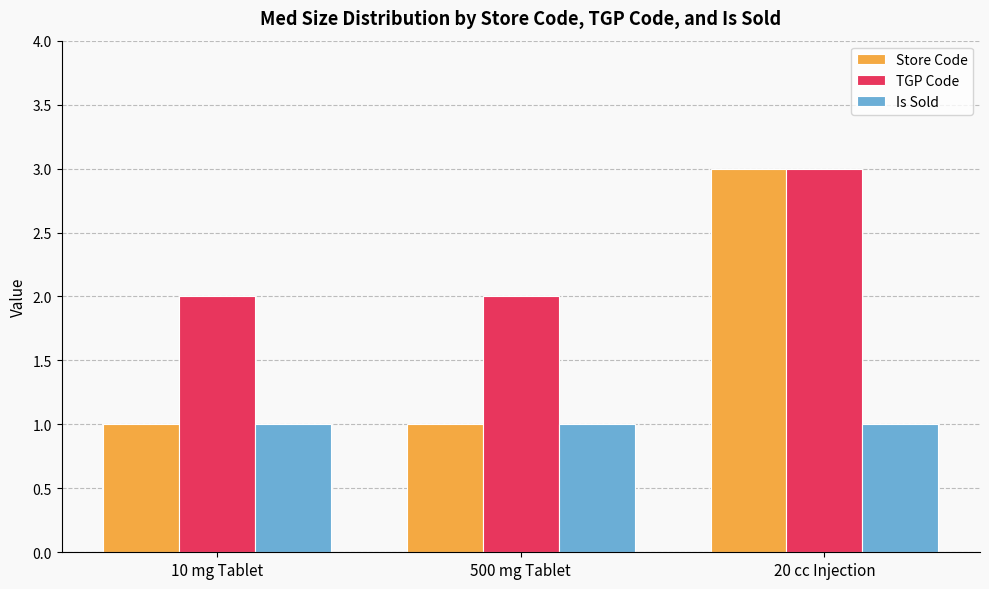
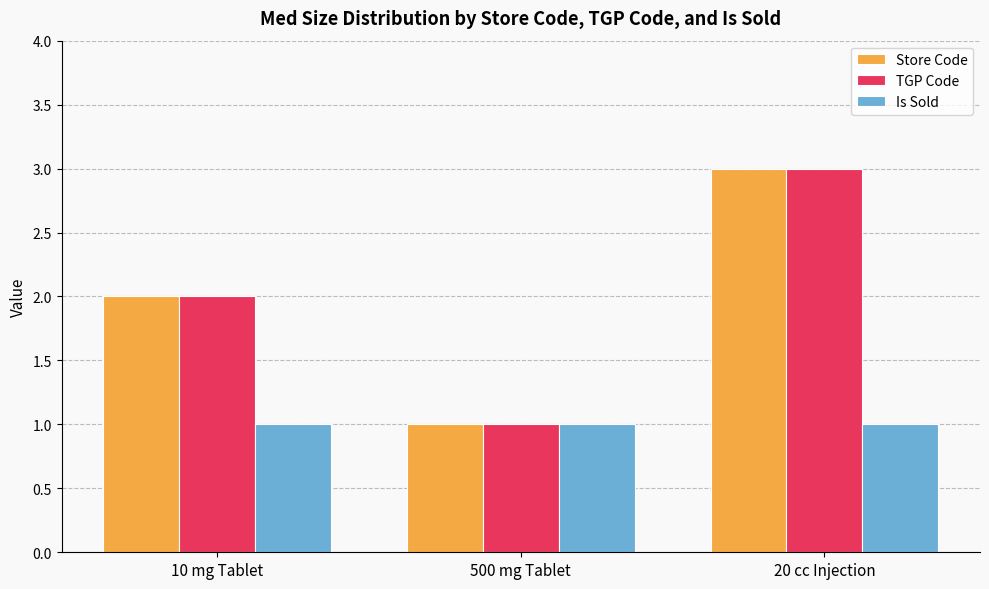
  {
    "Store Code": {
-     "10 mg Tablet": 1,
+     "10 mg Tablet": 2,
      "500 mg Tablet": 1,
      "20 cc Injection": 3
    },
    "TGP Code": {
      "10 mg Tablet": 2,
-     "500 mg Tablet": 2,
+     "500 mg Tablet": 1,
      "20 cc Injection": 3
    },
    "Is Sold": {
      "10 mg Tablet": 1,
      "500 mg Tablet": 1,
      "20 cc Injection": 1
    }
  }
